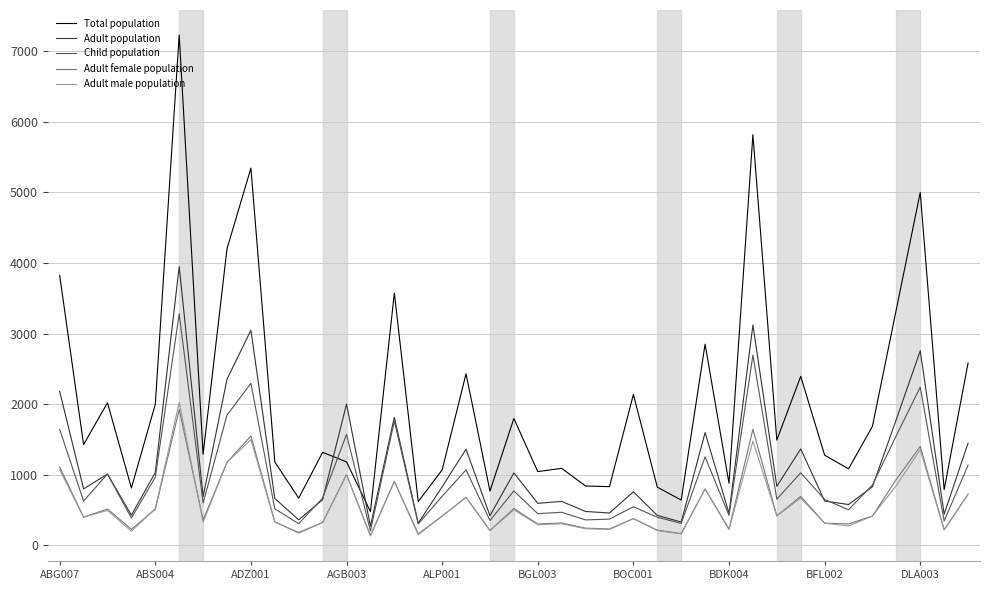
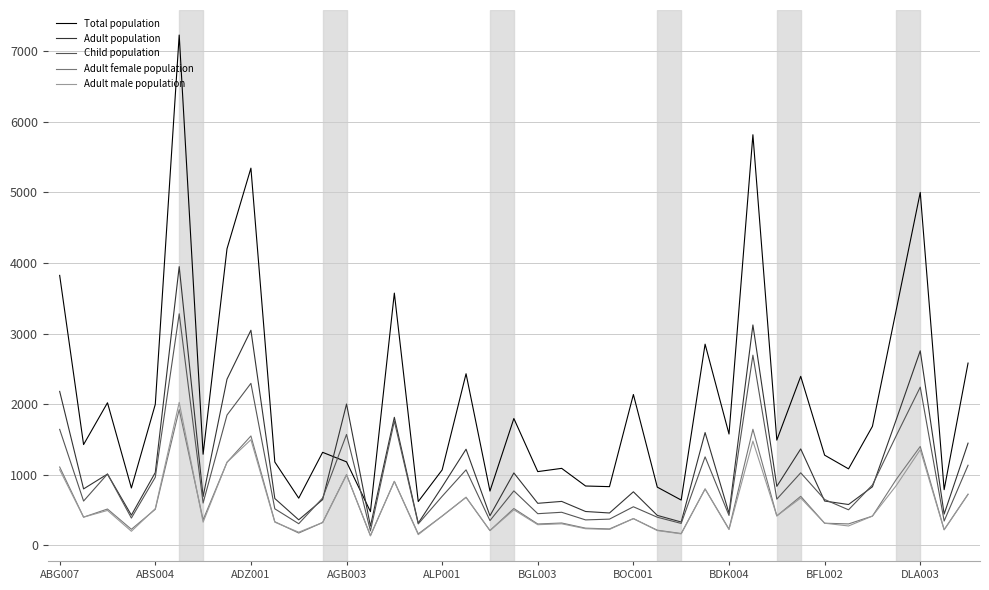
  {
    "Total population": {
      "ABG007": 3800,
      "ABS004": 2000,
      "ADZ001": 5300,
      "AGB003": 1200,
      "ALP001": 1100,
      "BGL003": 1000,
      "BOC001": 2100,
-     "BDK004": 900,
+     "BDK004": 1600,
      "BFL002": 1300,
      "DLA003": 5000
    }
  }
